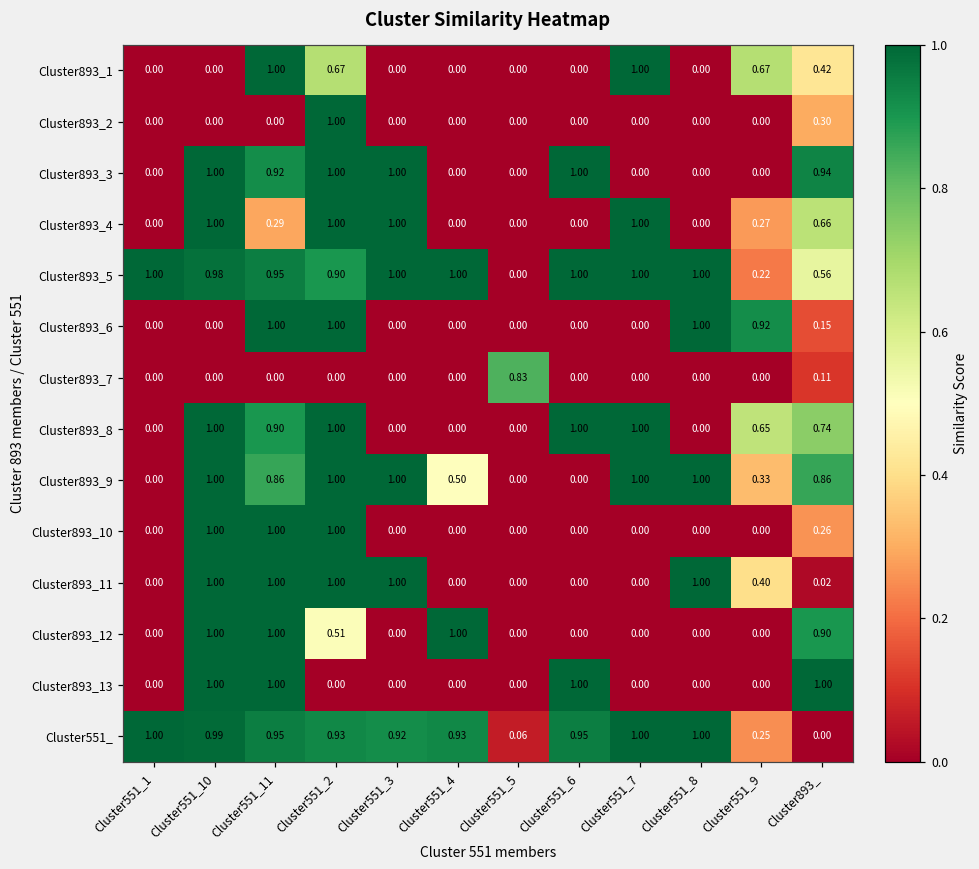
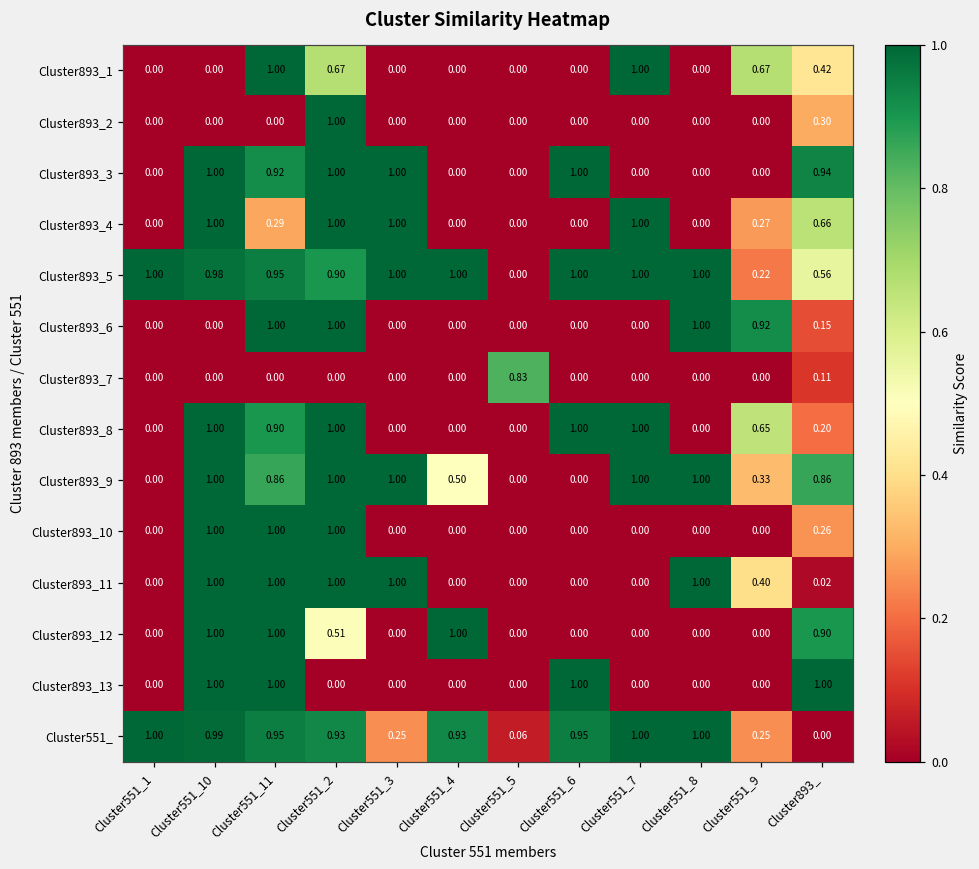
  {
    "Cluster893_1": {
      "Cluster551_1": 0.00,
      "Cluster551_10": 0.00,
      "Cluster551_11": 1.00,
      "Cluster551_2": 0.67,
      "Cluster551_3": 0.00,
      "Cluster551_4": 0.00,
      "Cluster551_5": 0.00,
      "Cluster551_6": 0.00,
      "Cluster551_7": 1.00,
      "Cluster551_8": 0.00,
      "Cluster551_9": 0.67,
      "Cluster893_": 0.42
    },
    "Cluster893_2": {
      "Cluster551_1": 0.00,
      "Cluster551_10": 0.00,
      "Cluster551_11": 0.00,
      "Cluster551_2": 1.00,
      "Cluster551_3": 0.00,
      "Cluster551_4": 0.00,
      "Cluster551_5": 0.00,
      "Cluster551_6": 0.00,
      "Cluster551_7": 0.00,
      "Cluster551_8": 0.00,
      "Cluster551_9": 0.00,
      "Cluster893_": 0.30
    },
    "Cluster893_3": {
      "Cluster551_1": 0.00,
      "Cluster551_10": 1.00,
      "Cluster551_11": 0.92,
      "Cluster551_2": 1.00,
      "Cluster551_3": 1.00,
      "Cluster551_4": 0.00,
      "Cluster551_5": 0.00,
      "Cluster551_6": 1.00,
      "Cluster551_7": 0.00,
      "Cluster551_8": 0.00,
      "Cluster551_9": 0.00,
      "Cluster893_": 0.94
    },
    "Cluster893_4": {
      "Cluster551_1": 0.00,
      "Cluster551_10": 1.00,
      "Cluster551_11": 0.29,
      "Cluster551_2": 1.00,
      "Cluster551_3": 1.00,
      "Cluster551_4": 0.00,
      "Cluster551_5": 0.00,
      "Cluster551_6": 0.00,
      "Cluster551_7": 1.00,
      "Cluster551_8": 0.00,
      "Cluster551_9": 0.27,
      "Cluster893_": 0.66
    },
    "Cluster893_5": {
      "Cluster551_1": 1.00,
      "Cluster551_10": 0.98,
      "Cluster551_11": 0.95,
      "Cluster551_2": 0.90,
      "Cluster551_3": 1.00,
      "Cluster551_4": 1.00,
      "Cluster551_5": 0.00,
      "Cluster551_6": 1.00,
      "Cluster551_7": 1.00,
      "Cluster551_8": 1.00,
      "Cluster551_9": 0.22,
      "Cluster893_": 0.56
    },
    "Cluster893_6": {
      "Cluster551_1": 0.00,
      "Cluster551_10": 0.00,
      "Cluster551_11": 1.00,
      "Cluster551_2": 1.00,
      "Cluster551_3": 0.00,
      "Cluster551_4": 0.00,
      "Cluster551_5": 0.00,
      "Cluster551_6": 0.00,
      "Cluster551_7": 0.00,
      "Cluster551_8": 1.00,
      "Cluster551_9": 0.92,
      "Cluster893_": 0.15
    },
    "Cluster893_7": {
      "Cluster551_1": 0.00,
      "Cluster551_10": 0.00,
      "Cluster551_11": 0.00,
      "Cluster551_2": 0.00,
      "Cluster551_3": 0.00,
      "Cluster551_4": 0.00,
      "Cluster551_5": 0.83,
      "Cluster551_6": 0.00,
      "Cluster551_7": 0.00,
      "Cluster551_8": 0.00,
      "Cluster551_9": 0.00,
      "Cluster893_": 0.11
    },
    "Cluster893_8": {
      "Cluster551_1": 0.00,
      "Cluster551_10": 1.00,
      "Cluster551_11": 0.90,
      "Cluster551_2": 1.00,
      "Cluster551_3": 0.00,
      "Cluster551_4": 0.00,
      "Cluster551_5": 0.00,
      "Cluster551_6": 1.00,
      "Cluster551_7": 1.00,
      "Cluster551_8": 0.00,
      "Cluster551_9": 0.65,
-     "Cluster893_": 0.74
+     "Cluster893_": 0.20
    },
    "Cluster893_9": {
      "Cluster551_1": 0.00,
      "Cluster551_10": 1.00,
      "Cluster551_11": 0.86,
      "Cluster551_2": 1.00,
      "Cluster551_3": 1.00,
      "Cluster551_4": 0.50,
      "Cluster551_5": 0.00,
      "Cluster551_6": 0.00,
      "Cluster551_7": 1.00,
      "Cluster551_8": 1.00,
      "Cluster551_9": 0.33,
      "Cluster893_": 0.86
    },
    "Cluster893_10": {
      "Cluster551_1": 0.00,
      "Cluster551_10": 1.00,
      "Cluster551_11": 1.00,
      "Cluster551_2": 1.00,
      "Cluster551_3": 0.00,
      "Cluster551_4": 0.00,
      "Cluster551_5": 0.00,
      "Cluster551_6": 0.00,
      "Cluster551_7": 0.00,
      "Cluster551_8": 0.00,
      "Cluster551_9": 0.00,
      "Cluster893_": 0.26
    },
    "Cluster893_11": {
      "Cluster551_1": 0.00,
      "Cluster551_10": 1.00,
      "Cluster551_11": 1.00,
      "Cluster551_2": 1.00,
      "Cluster551_3": 1.00,
      "Cluster551_4": 0.00,
      "Cluster551_5": 0.00,
      "Cluster551_6": 0.00,
      "Cluster551_7": 0.00,
      "Cluster551_8": 1.00,
      "Cluster551_9": 0.40,
      "Cluster893_": 0.02
    },
    "Cluster893_12": {
      "Cluster551_1": 0.00,
      "Cluster551_10": 1.00,
      "Cluster551_11": 1.00,
      "Cluster551_2": 0.51,
      "Cluster551_3": 0.00,
      "Cluster551_4": 1.00,
      "Cluster551_5": 0.00,
      "Cluster551_6": 0.00,
      "Cluster551_7": 0.00,
      "Cluster551_8": 0.00,
      "Cluster551_9": 0.00,
      "Cluster893_": 0.90
    },
    "Cluster893_13": {
      "Cluster551_1": 0.00,
      "Cluster551_10": 1.00,
      "Cluster551_11": 1.00,
      "Cluster551_2": 0.00,
      "Cluster551_3": 0.00,
      "Cluster551_4": 0.00,
      "Cluster551_5": 0.00,
      "Cluster551_6": 1.00,
      "Cluster551_7": 0.00,
      "Cluster551_8": 0.00,
      "Cluster551_9": 0.00,
      "Cluster893_": 1.00
    },
    "Cluster551_": {
      "Cluster551_1": 1.00,
      "Cluster551_10": 0.99,
      "Cluster551_11": 0.95,
      "Cluster551_2": 0.93,
-     "Cluster551_3": 0.92,
+     "Cluster551_3": 0.25,
      "Cluster551_4": 0.93,
      "Cluster551_5": 0.06,
      "Cluster551_6": 0.95,
      "Cluster551_7": 1.00,
      "Cluster551_8": 1.00,
      "Cluster551_9": 0.25,
      "Cluster893_": 0.00
    }
  }
